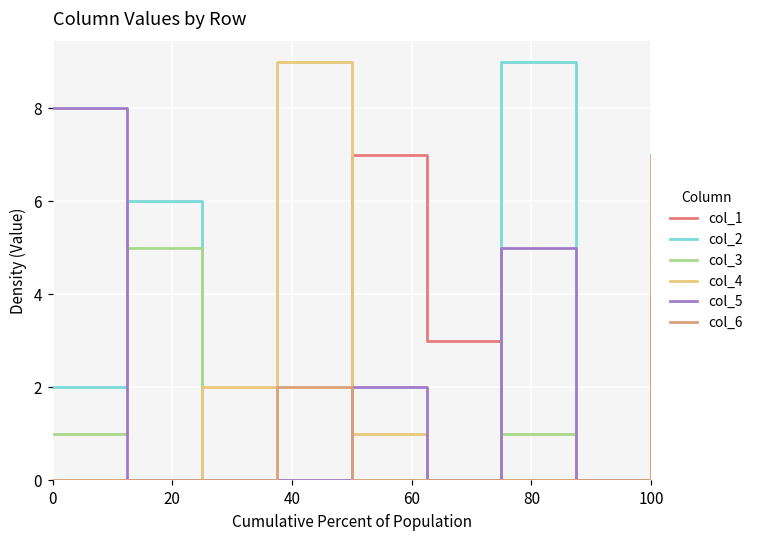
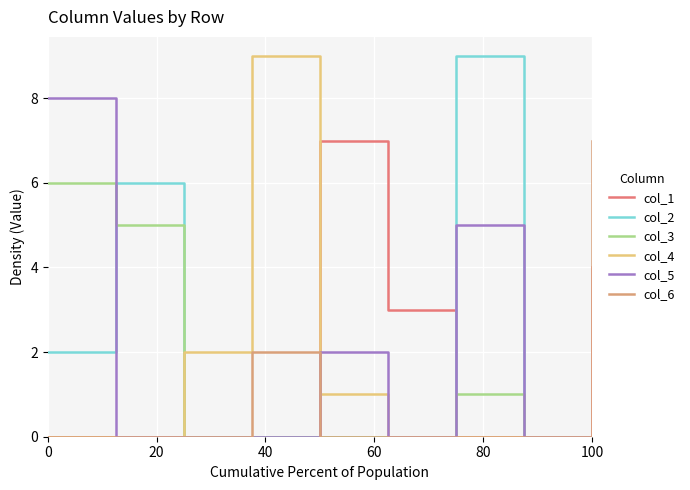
  {
    "col_2": {
      "0": 2
    },
    "col_3": {
-     "0": 1
+     "0": 6
    },
    "col_5": {
      "0": 8
    }
  }
